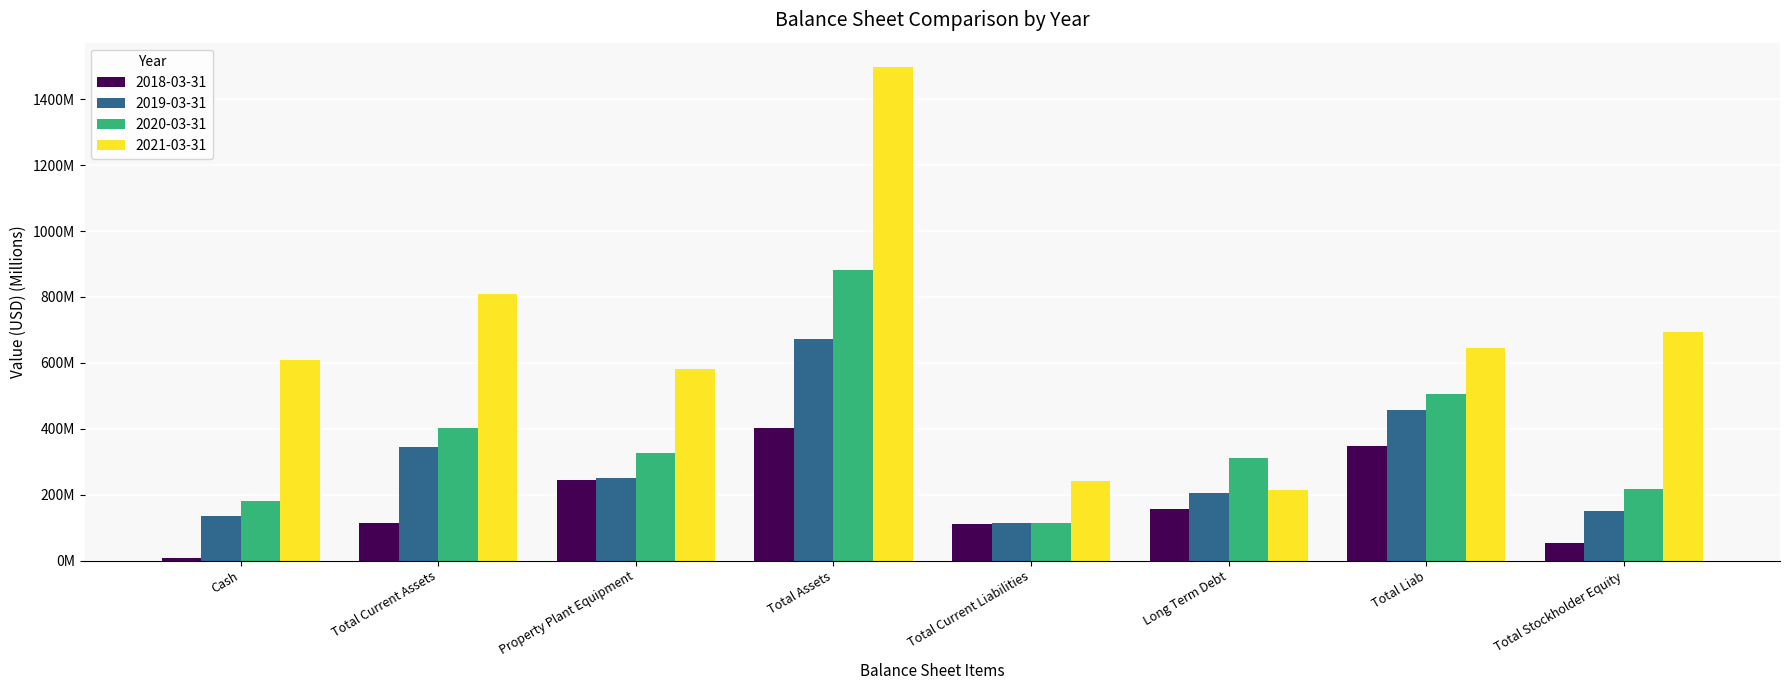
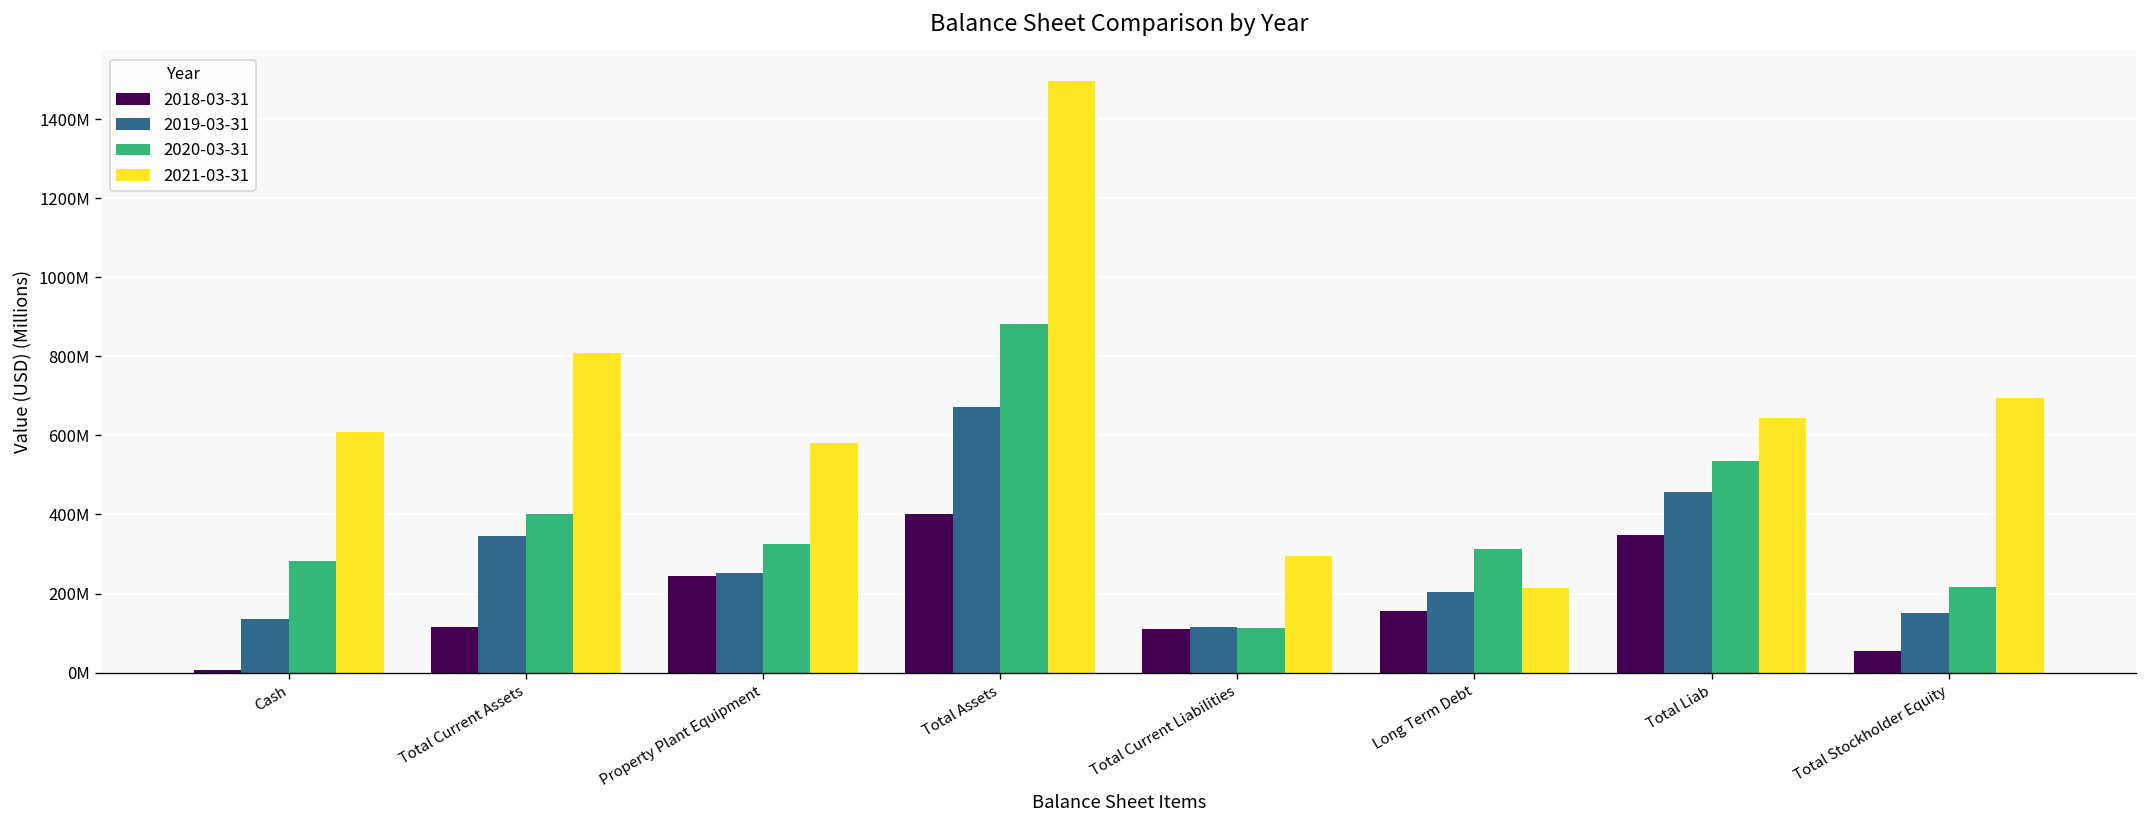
  {
    "2018-03-31": {
      "Cash": 10000000,
      "Total Current Assets": 120000000,
      "Property Plant Equipment": 240000000,
      "Total Assets": 400000000,
      "Total Current Liabilities": 110000000,
      "Long Term Debt": 160000000,
      "Total Liab": 350000000,
      "Total Stockholder Equity": 50000000
    },
    "2019-03-31": {
      "Cash": 140000000,
      "Total Current Assets": 350000000,
      "Property Plant Equipment": 250000000,
      "Total Assets": 670000000,
      "Total Current Liabilities": 110000000,
      "Long Term Debt": 210000000,
      "Total Liab": 460000000,
      "Total Stockholder Equity": 150000000
    },
    "2020-03-31": {
-     "Cash": 180000000,
+     "Cash": 280000000,
      "Total Current Assets": 400000000,
      "Property Plant Equipment": 330000000,
      "Total Assets": 880000000,
      "Total Current Liabilities": 110000000,
      "Long Term Debt": 310000000,
-     "Total Liab": 510000000,
+     "Total Liab": 540000000,
      "Total Stockholder Equity": 220000000
    },
    "2021-03-31": {
      "Cash": 610000000,
      "Total Current Assets": 810000000,
      "Property Plant Equipment": 580000000,
      "Total Assets": 1500000000,
-     "Total Current Liabilities": 240000000,
+     "Total Current Liabilities": 290000000,
      "Long Term Debt": 210000000,
      "Total Liab": 640000000,
      "Total Stockholder Equity": 690000000
    }
  }
